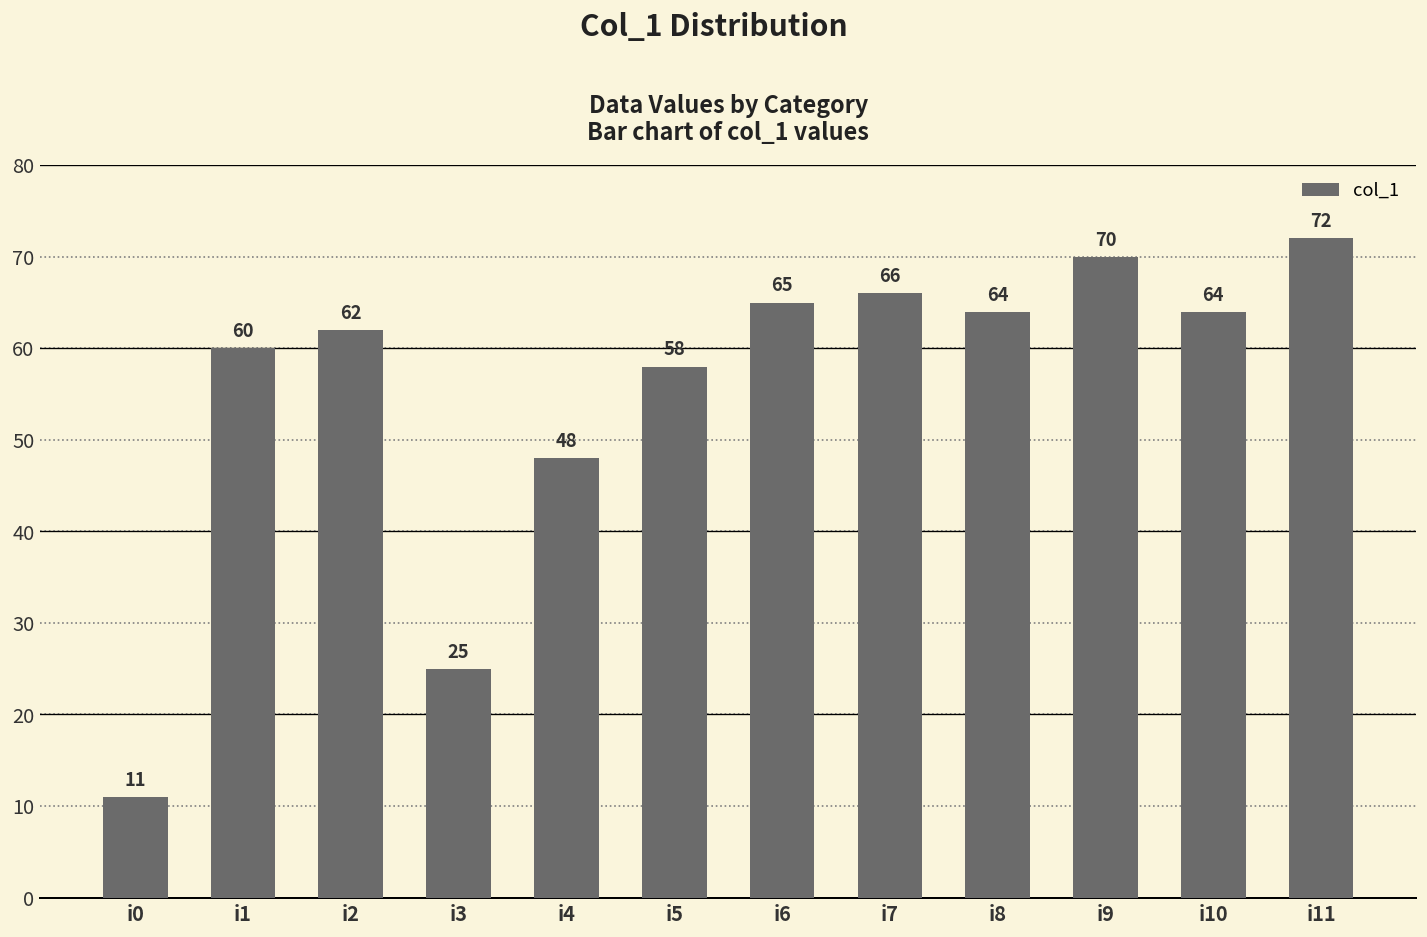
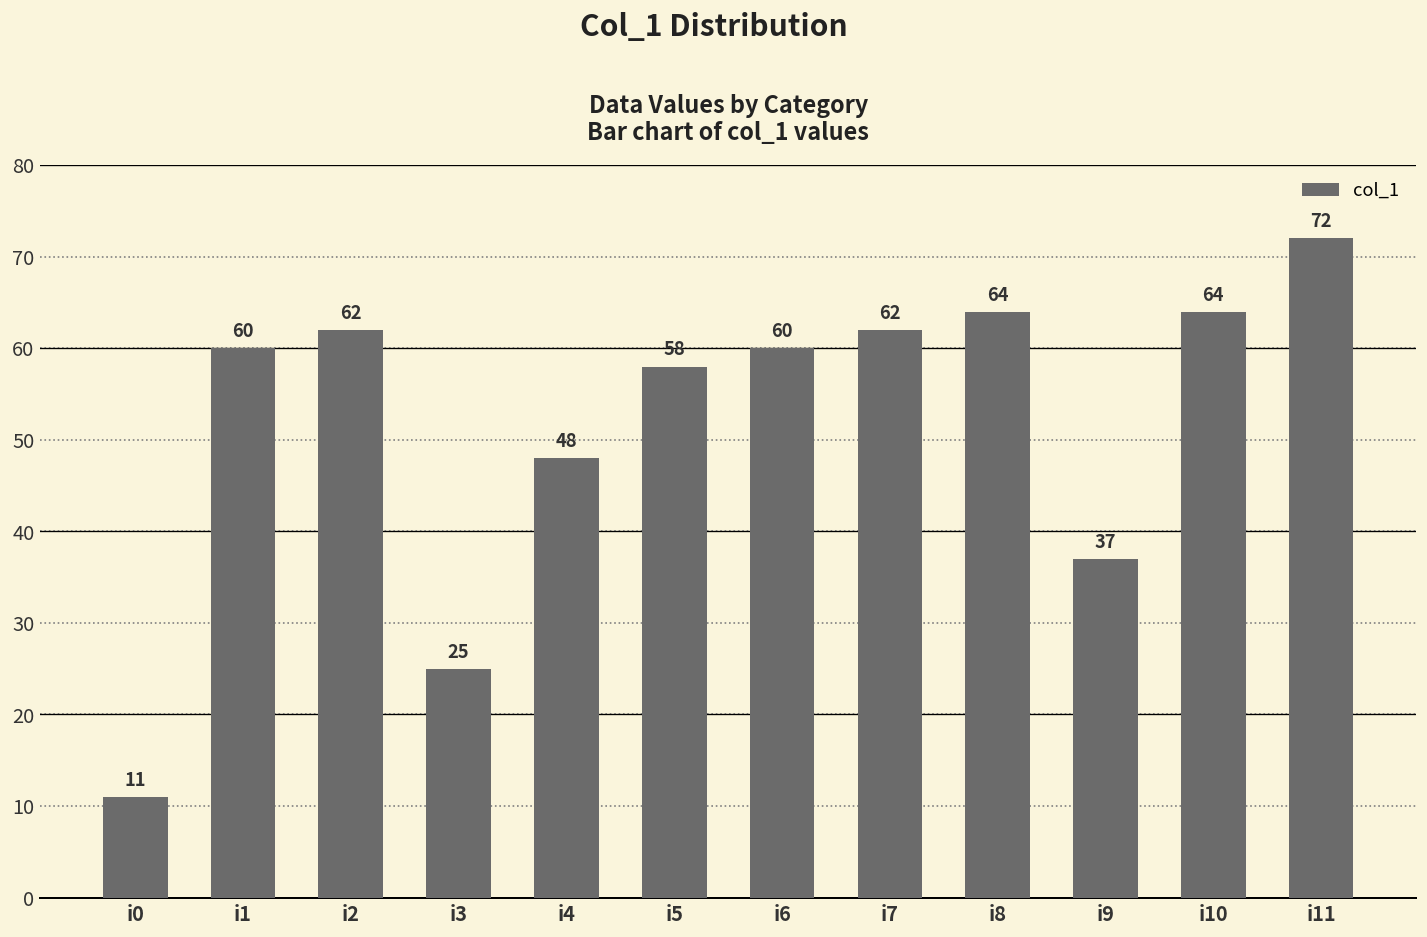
  {
    "i0": 11,
    "i1": 60,
    "i2": 62,
    "i3": 25,
    "i4": 48,
    "i5": 58,
-   "i6": 65,
-   "i7": 66,
+   "i6": 60,
+   "i7": 62,
    "i8": 64,
-   "i9": 70,
+   "i9": 37,
    "i10": 64,
    "i11": 72
  }
